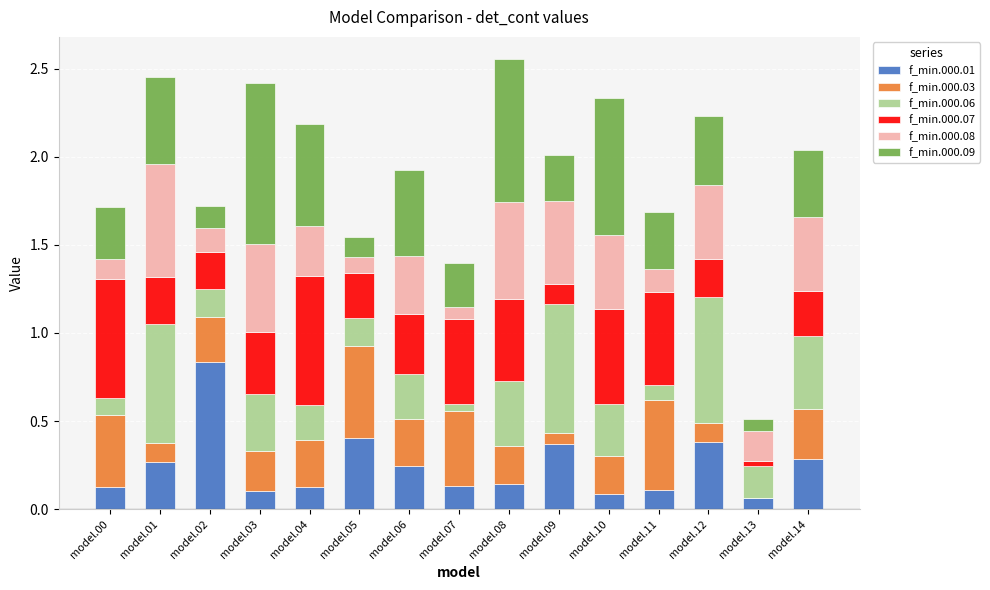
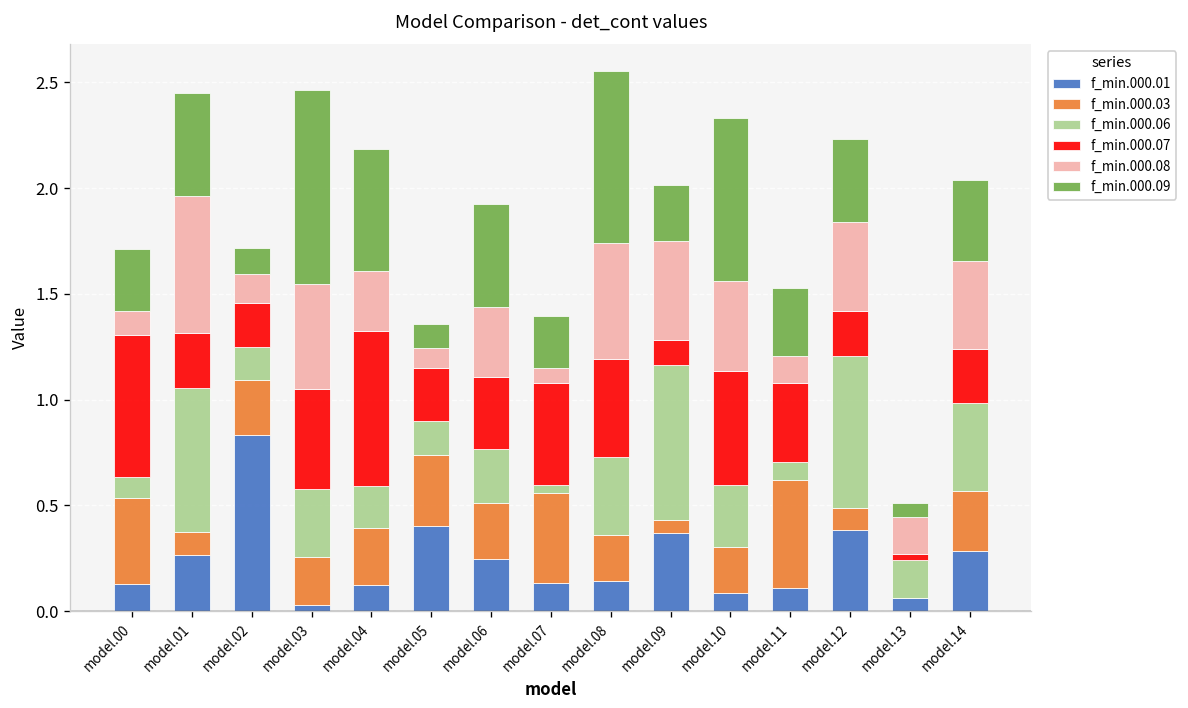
  {
    "f_min.000.01": {
      "model.00": 0.13,
      "model.01": 0.27,
      "model.02": 0.83,
-     "model.03": 0.10,
+     "model.03": 0.03,
      "model.04": 0.12,
      "model.05": 0.40,
      "model.06": 0.25,
      "model.07": 0.13,
      "model.08": 0.14,
      "model.09": 0.37,
      "model.10": 0.09,
      "model.11": 0.11,
      "model.12": 0.38,
      "model.13": 0.06,
      "model.14": 0.28
    },
    "f_min.000.03": {
      "model.00": 0.41,
      "model.01": 0.11,
      "model.02": 0.26,
      "model.03": 0.23,
      "model.04": 0.27,
-     "model.05": 0.52,
+     "model.05": 0.34,
      "model.06": 0.27,
      "model.07": 0.43,
      "model.08": 0.22,
      "model.09": 0.06,
      "model.10": 0.22,
      "model.11": 0.51,
      "model.12": 0.10,
      "model.13": 0.00,
      "model.14": 0.28
    },
    "f_min.000.06": {
      "model.00": 0.10,
      "model.01": 0.68,
      "model.02": 0.16,
      "model.03": 0.32,
      "model.04": 0.20,
      "model.05": 0.16,
      "model.06": 0.25,
      "model.07": 0.04,
      "model.08": 0.37,
      "model.09": 0.73,
      "model.10": 0.29,
      "model.11": 0.08,
      "model.12": 0.72,
      "model.13": 0.18,
      "model.14": 0.42
    },
    "f_min.000.07": {
      "model.00": 0.67,
      "model.01": 0.26,
      "model.02": 0.21,
-     "model.03": 0.35,
+     "model.03": 0.47,
      "model.04": 0.73,
      "model.05": 0.25,
      "model.06": 0.34,
      "model.07": 0.48,
      "model.08": 0.46,
      "model.09": 0.11,
      "model.10": 0.54,
-     "model.11": 0.53,
+     "model.11": 0.37,
      "model.12": 0.22,
      "model.13": 0.03,
      "model.14": 0.26
    },
    "f_min.000.08": {
      "model.00": 0.11,
      "model.01": 0.65,
      "model.02": 0.14,
      "model.03": 0.50,
      "model.04": 0.28,
      "model.05": 0.09,
      "model.06": 0.33,
      "model.07": 0.07,
      "model.08": 0.55,
      "model.09": 0.47,
      "model.10": 0.42,
      "model.11": 0.13,
      "model.12": 0.42,
      "model.13": 0.17,
      "model.14": 0.42
    },
    "f_min.000.09": {
      "model.00": 0.29,
      "model.01": 0.49,
      "model.02": 0.13,
      "model.03": 0.92,
      "model.04": 0.58,
      "model.05": 0.11,
      "model.06": 0.49,
      "model.07": 0.25,
      "model.08": 0.81,
      "model.09": 0.26,
      "model.10": 0.77,
      "model.11": 0.32,
      "model.12": 0.39,
      "model.13": 0.07,
      "model.14": 0.39
    }
  }
